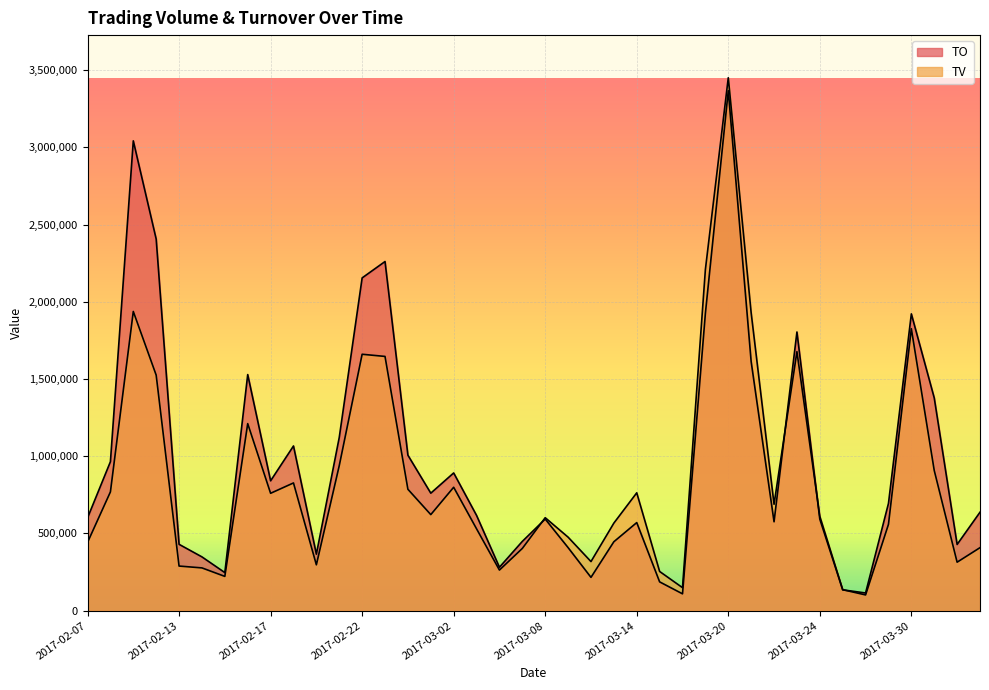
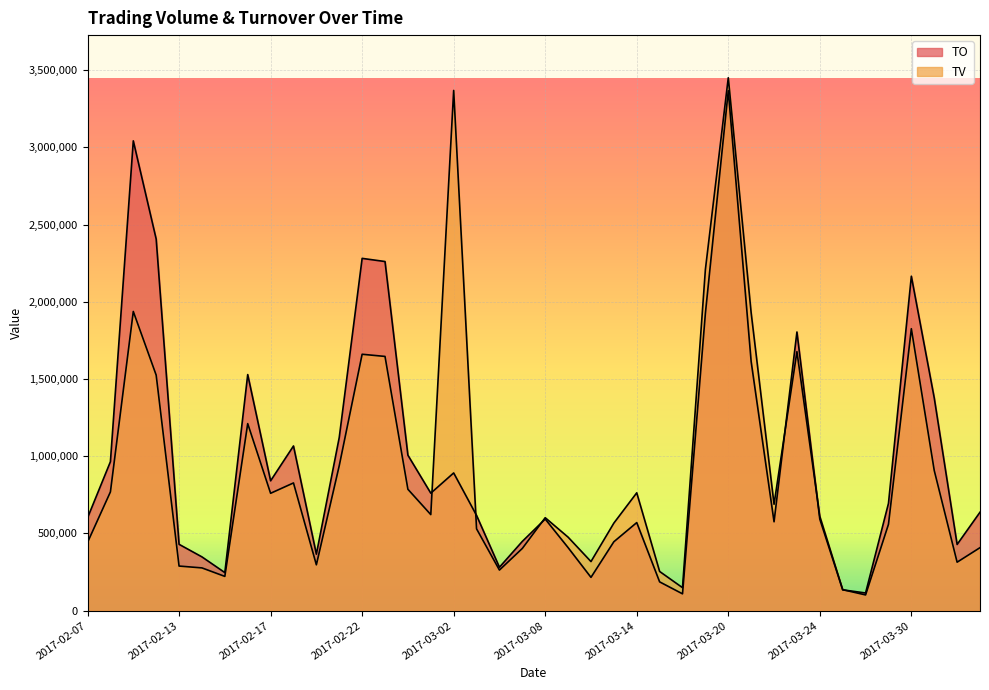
  {
    "TO": {
      "2017-02-07": "600,000",
      "2017-02-13": "430,000",
      "2017-02-17": "840,000",
-     "2017-02-22": "2,150,000",
+     "2017-02-22": "2,280,000",
      "2017-03-02": "890,000",
      "2017-03-14": "570,000",
      "2017-03-20": "3,370,000",
      "2017-03-24": "590,000",
-     "2017-03-30": "1,920,000"
+     "2017-03-30": "2,170,000"
    },
    "TV": {
      "2017-02-07": "440,000",
      "2017-02-13": "290,000",
      "2017-02-17": "760,000",
      "2017-02-22": "1,660,000",
-     "2017-03-02": "800,000",
+     "2017-03-02": "3,370,000",
      "2017-03-14": "760,000",
      "2017-03-20": "3,450,000",
      "2017-03-24": "610,000",
      "2017-03-30": "1,830,000"
    }
  }
